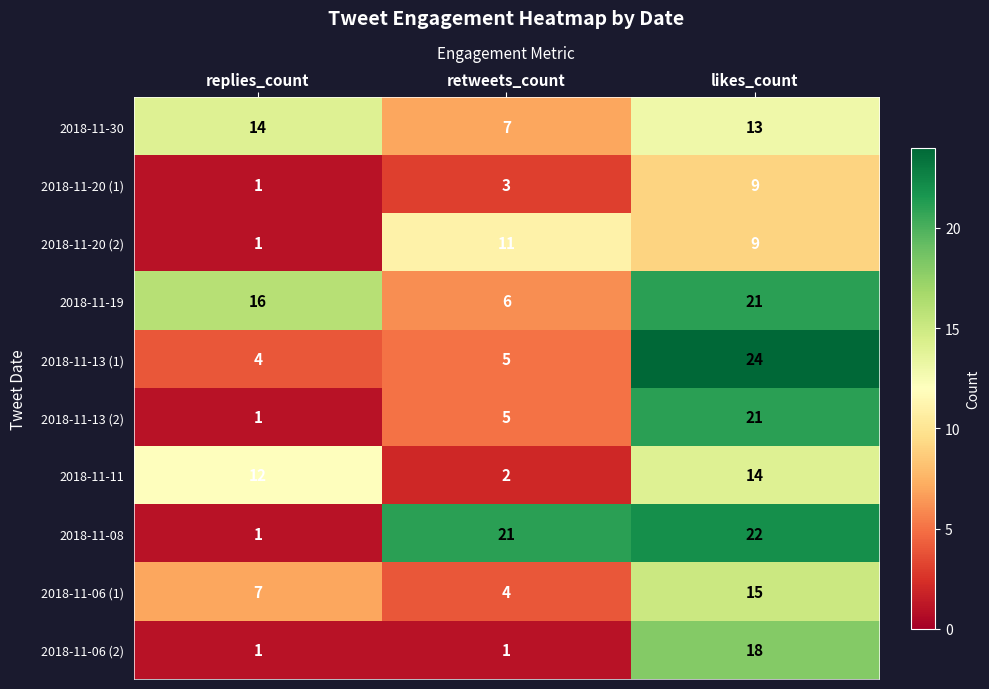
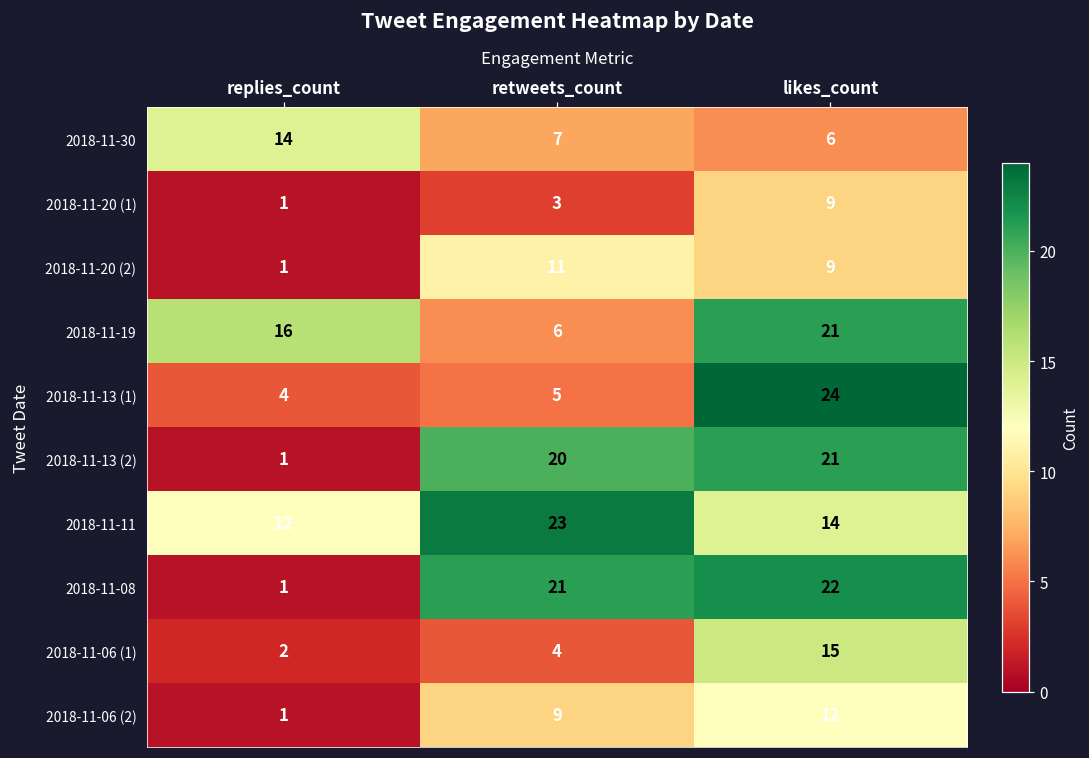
  {
    "2018-11-30": {
      "replies_count": 14,
      "retweets_count": 7,
-     "likes_count": 13
+     "likes_count": 6
    },
    "2018-11-20 (1)": {
      "replies_count": 1,
      "retweets_count": 3,
      "likes_count": 9
    },
    "2018-11-20 (2)": {
      "replies_count": 1,
      "retweets_count": 11,
      "likes_count": 9
    },
    "2018-11-19": {
      "replies_count": 16,
      "retweets_count": 6,
      "likes_count": 21
    },
    "2018-11-13 (1)": {
      "replies_count": 4,
      "retweets_count": 5,
      "likes_count": 24
    },
    "2018-11-13 (2)": {
      "replies_count": 1,
-     "retweets_count": 5,
+     "retweets_count": 20,
      "likes_count": 21
    },
    "2018-11-11": {
      "replies_count": 12,
-     "retweets_count": 2,
+     "retweets_count": 23,
      "likes_count": 14
    },
    "2018-11-08": {
      "replies_count": 1,
      "retweets_count": 21,
      "likes_count": 22
    },
    "2018-11-06 (1)": {
-     "replies_count": 7,
+     "replies_count": 2,
      "retweets_count": 4,
      "likes_count": 15
    },
    "2018-11-06 (2)": {
      "replies_count": 1,
-     "retweets_count": 1,
-     "likes_count": 18
+     "retweets_count": 9,
+     "likes_count": 12
    }
  }
